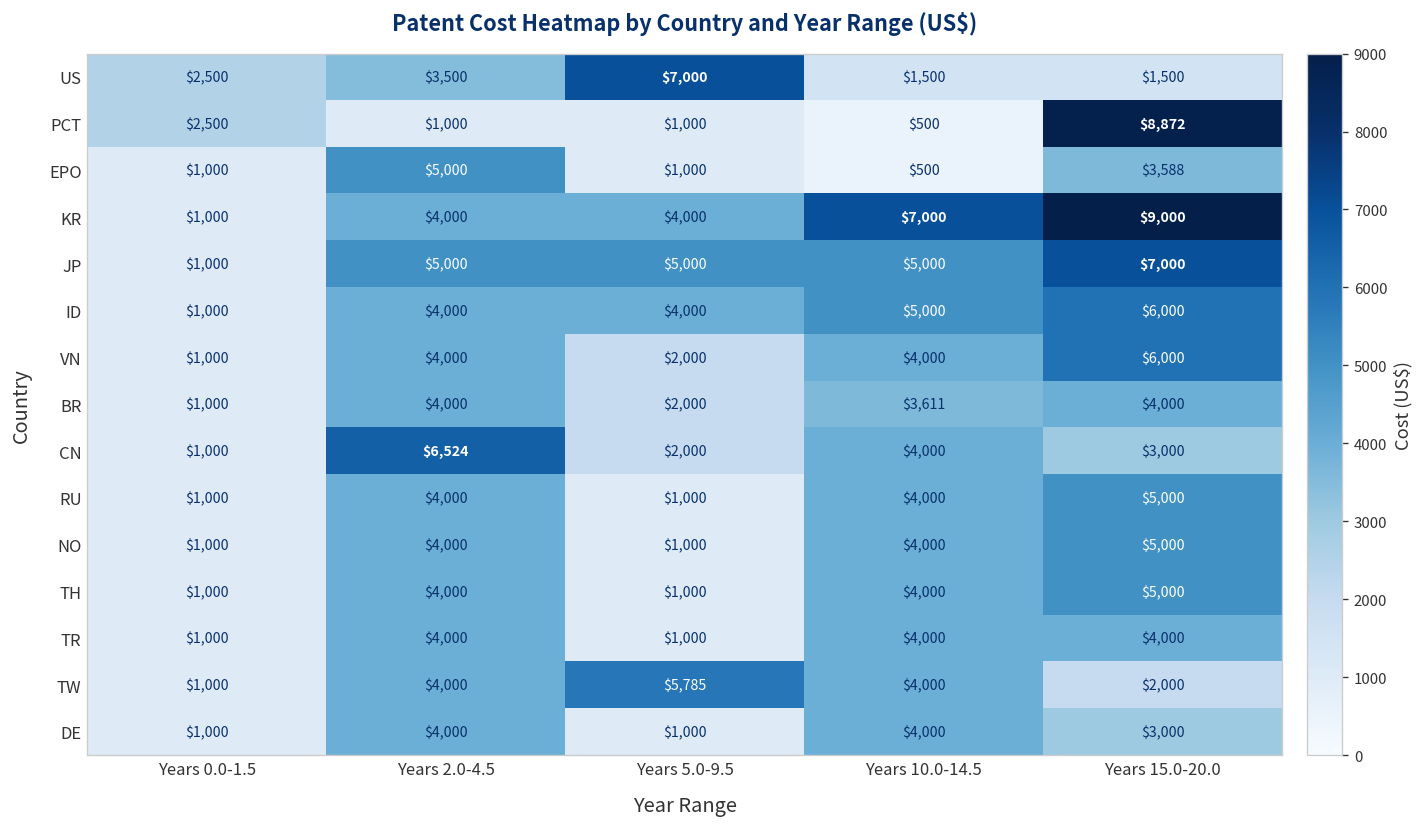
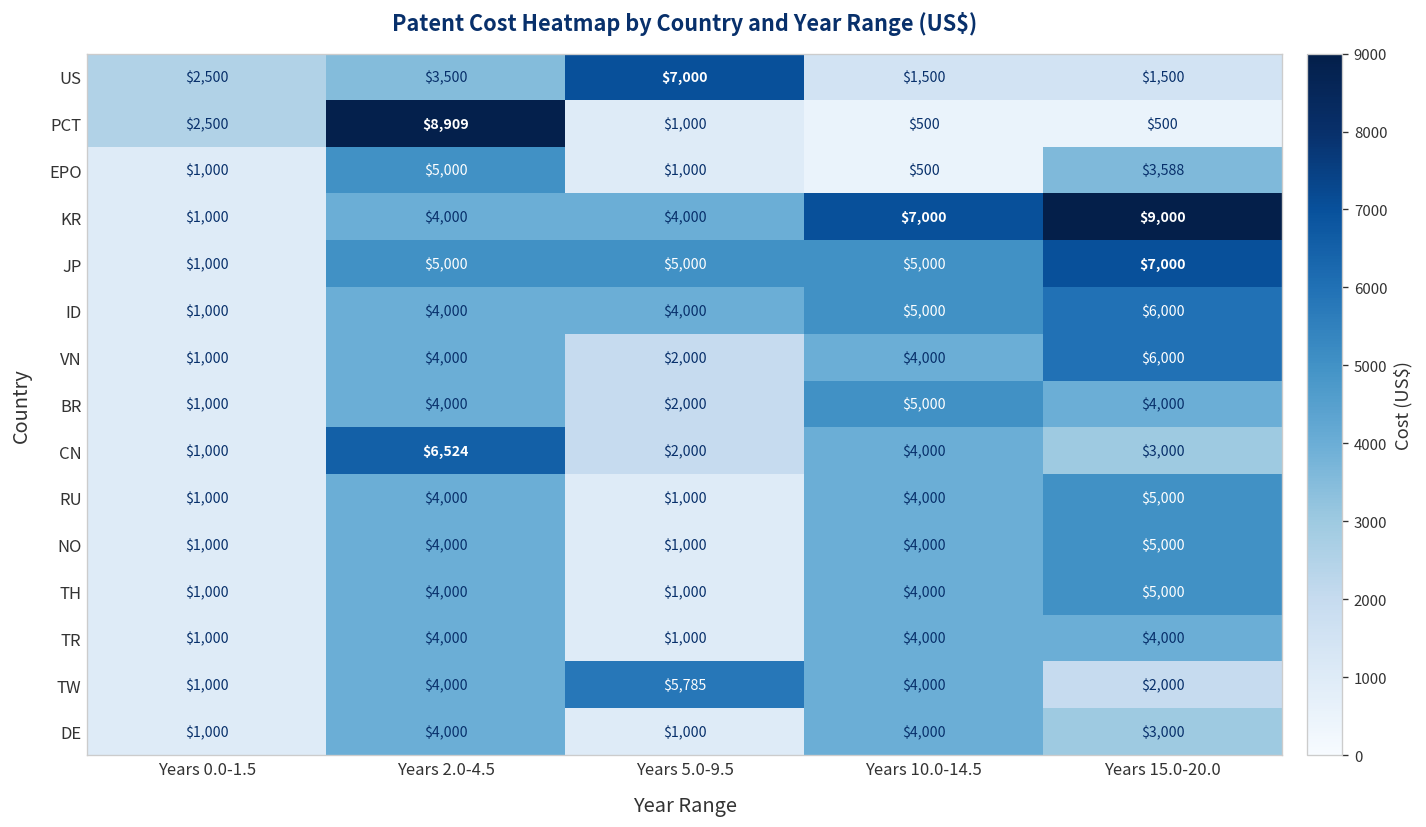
  {
    "US": {
      "Years 0.0-1.5": "$2,500",
      "Years 2.0-4.5": "$3,500",
      "Years 5.0-9.5": "$7,000",
      "Years 10.0-14.5": "$1,500",
      "Years 15.0-20.0": "$1,500"
    },
    "PCT": {
      "Years 0.0-1.5": "$2,500",
-     "Years 2.0-4.5": "$1,000",
+     "Years 2.0-4.5": "$8,909",
      "Years 5.0-9.5": "$1,000",
      "Years 10.0-14.5": "$500",
-     "Years 15.0-20.0": "$8,872"
+     "Years 15.0-20.0": "$500"
    },
    "EPO": {
      "Years 0.0-1.5": "$1,000",
      "Years 2.0-4.5": "$5,000",
      "Years 5.0-9.5": "$1,000",
      "Years 10.0-14.5": "$500",
      "Years 15.0-20.0": "$3,588"
    },
    "KR": {
      "Years 0.0-1.5": "$1,000",
      "Years 2.0-4.5": "$4,000",
      "Years 5.0-9.5": "$4,000",
      "Years 10.0-14.5": "$7,000",
      "Years 15.0-20.0": "$9,000"
    },
    "JP": {
      "Years 0.0-1.5": "$1,000",
      "Years 2.0-4.5": "$5,000",
      "Years 5.0-9.5": "$5,000",
      "Years 10.0-14.5": "$5,000",
      "Years 15.0-20.0": "$7,000"
    },
    "ID": {
      "Years 0.0-1.5": "$1,000",
      "Years 2.0-4.5": "$4,000",
      "Years 5.0-9.5": "$4,000",
      "Years 10.0-14.5": "$5,000",
      "Years 15.0-20.0": "$6,000"
    },
    "VN": {
      "Years 0.0-1.5": "$1,000",
      "Years 2.0-4.5": "$4,000",
      "Years 5.0-9.5": "$2,000",
      "Years 10.0-14.5": "$4,000",
      "Years 15.0-20.0": "$6,000"
    },
    "BR": {
      "Years 0.0-1.5": "$1,000",
      "Years 2.0-4.5": "$4,000",
      "Years 5.0-9.5": "$2,000",
-     "Years 10.0-14.5": "$3,611",
+     "Years 10.0-14.5": "$5,000",
      "Years 15.0-20.0": "$4,000"
    },
    "CN": {
      "Years 0.0-1.5": "$1,000",
      "Years 2.0-4.5": "$6,524",
      "Years 5.0-9.5": "$2,000",
      "Years 10.0-14.5": "$4,000",
      "Years 15.0-20.0": "$3,000"
    },
    "RU": {
      "Years 0.0-1.5": "$1,000",
      "Years 2.0-4.5": "$4,000",
      "Years 5.0-9.5": "$1,000",
      "Years 10.0-14.5": "$4,000",
      "Years 15.0-20.0": "$5,000"
    },
    "NO": {
      "Years 0.0-1.5": "$1,000",
      "Years 2.0-4.5": "$4,000",
      "Years 5.0-9.5": "$1,000",
      "Years 10.0-14.5": "$4,000",
      "Years 15.0-20.0": "$5,000"
    },
    "TH": {
      "Years 0.0-1.5": "$1,000",
      "Years 2.0-4.5": "$4,000",
      "Years 5.0-9.5": "$1,000",
      "Years 10.0-14.5": "$4,000",
      "Years 15.0-20.0": "$5,000"
    },
    "TR": {
      "Years 0.0-1.5": "$1,000",
      "Years 2.0-4.5": "$4,000",
      "Years 5.0-9.5": "$1,000",
      "Years 10.0-14.5": "$4,000",
      "Years 15.0-20.0": "$4,000"
    },
    "TW": {
      "Years 0.0-1.5": "$1,000",
      "Years 2.0-4.5": "$4,000",
      "Years 5.0-9.5": "$5,785",
      "Years 10.0-14.5": "$4,000",
      "Years 15.0-20.0": "$2,000"
    },
    "DE": {
      "Years 0.0-1.5": "$1,000",
      "Years 2.0-4.5": "$4,000",
      "Years 5.0-9.5": "$1,000",
      "Years 10.0-14.5": "$4,000",
      "Years 15.0-20.0": "$3,000"
    }
  }
